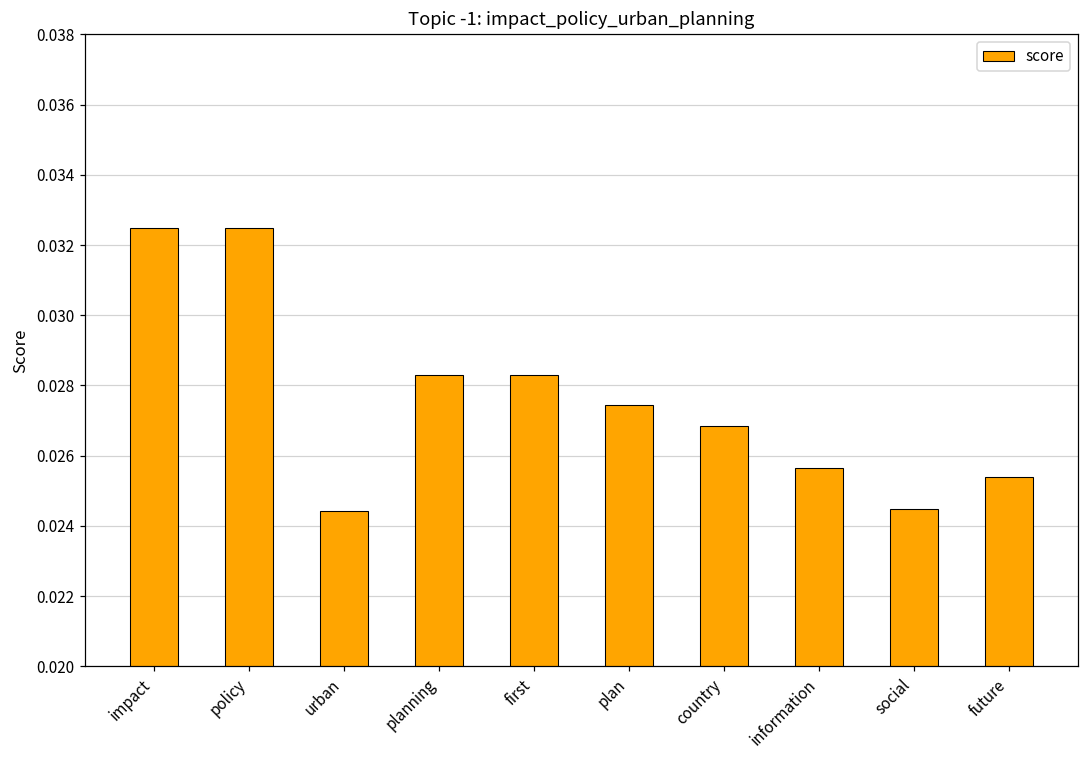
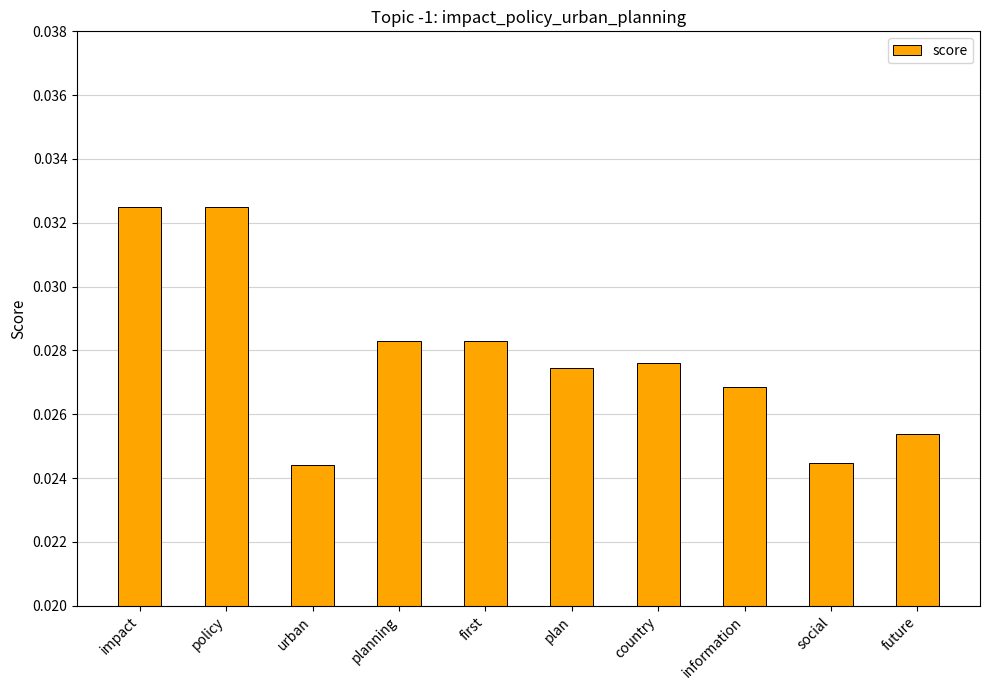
  {
    "impact": 0.0325,
    "policy": 0.0325,
    "urban": 0.0244,
    "planning": 0.0283,
    "first": 0.0283,
    "plan": 0.0274,
-   "country": 0.0268,
-   "information": 0.0256,
+   "country": 0.0276,
+   "information": 0.0268,
    "social": 0.0245,
    "future": 0.0254
  }
